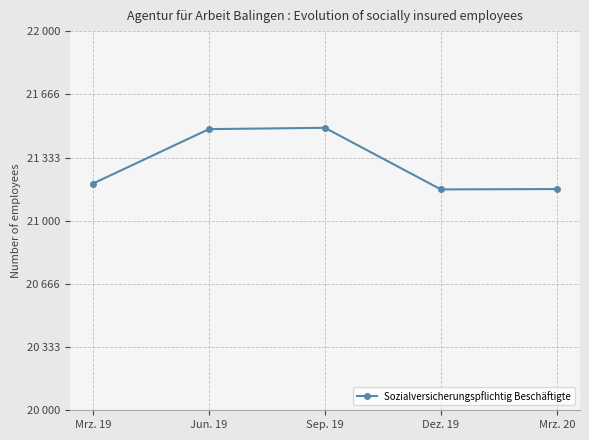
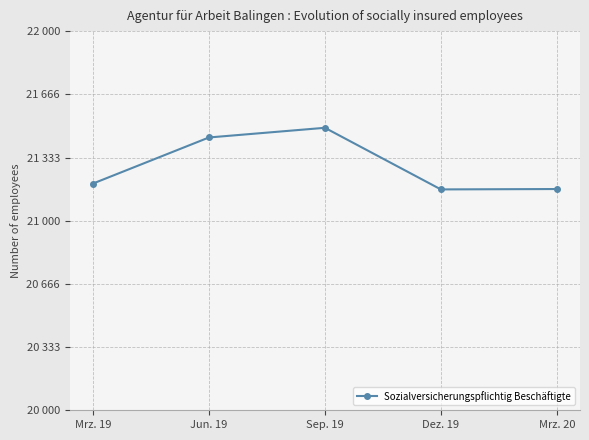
  {
    "Mrz. 19": 21200,
-   "Jun. 19": 21480,
+   "Jun. 19": 21440,
    "Sep. 19": 21490,
    "Dez. 19": 21170,
    "Mrz. 20": 21170
  }
